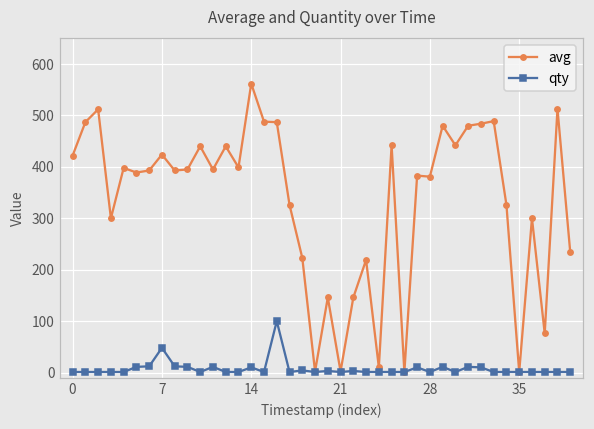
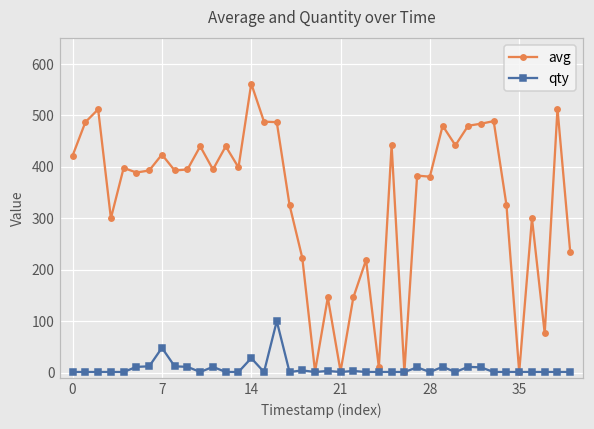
  {
    "avg": {
      "0": 420,
      "7": 420,
      "14": 560,
      "28": 380
    },
    "qty": {
      "0": 0,
      "7": 50,
-     "14": 10,
+     "14": 30,
      "28": 0
    }
  }
